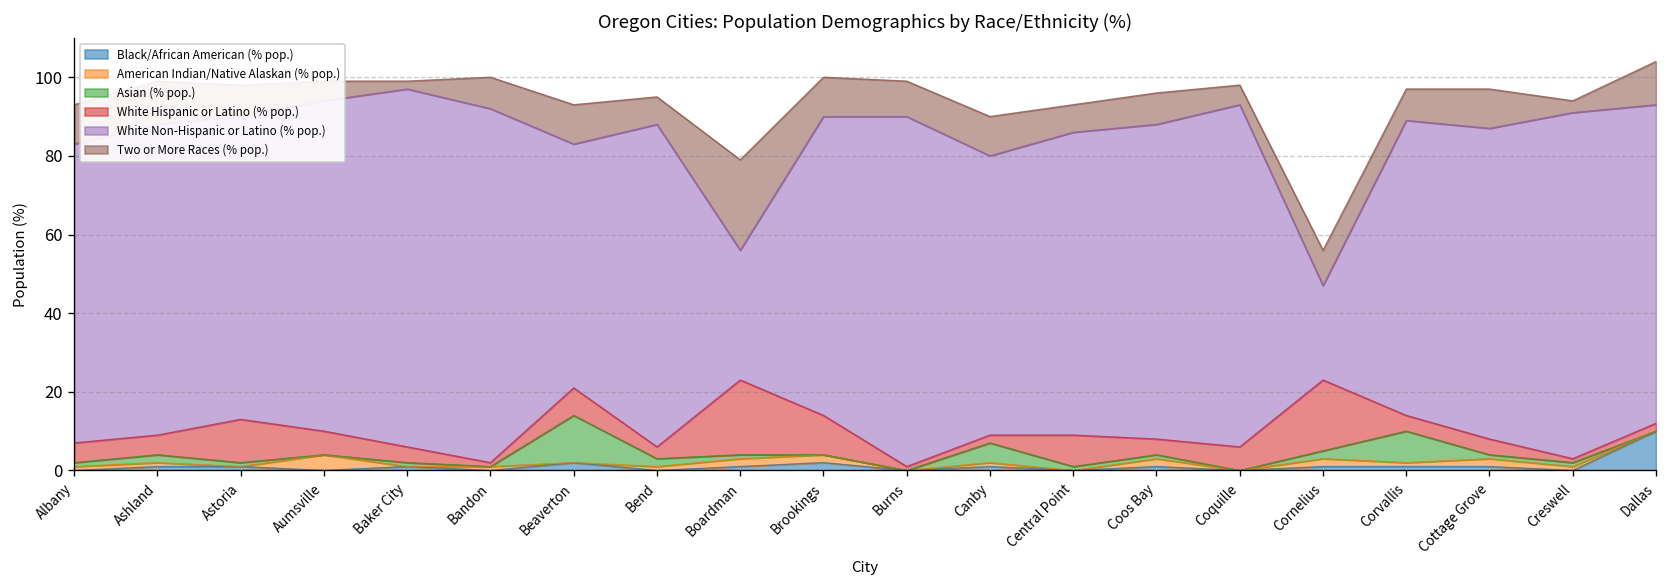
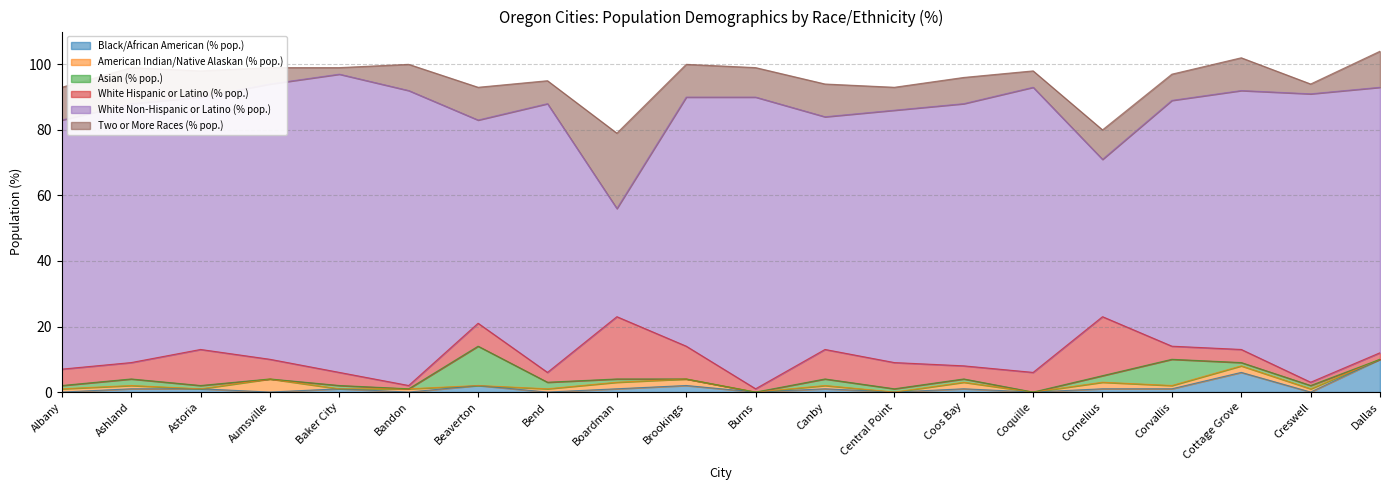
  {
    "Black/African American (% pop.)": {
      "Albany": 0,
      "Ashland": 1,
      "Aumsville": 0,
      "Bandon": 0,
      "Bend": 0,
      "Boardman": 1,
      "Brookings": 2,
      "Canby": 1,
      "Coos Bay": 1,
      "Cornelius": 1,
      "Corvallis": 1,
-     "Cottage Grove": 1,
+     "Cottage Grove": 6,
      "Creswell": 0
    },
    "American Indian/Native Alaskan (% pop.)": {
      "Albany": 1,
      "Ashland": 2,
      "Bend": 1,
      "Boardman": 3,
      "Canby": 2,
      "Coos Bay": 3,
      "Cornelius": 3,
      "Corvallis": 2,
      "Creswell": 1
    },
    "Asian (% pop.)": {
      "Albany": 1,
      "Ashland": 2,
      "Astoria": 1,
      "Baker City": 1,
      "Beaverton": 12,
      "Bend": 2,
      "Boardman": 1,
-     "Canby": 5,
+     "Canby": 2,
      "Central Point": 1,
      "Coos Bay": 1,
      "Cornelius": 2,
      "Corvallis": 8,
      "Cottage Grove": 1,
      "Creswell": 1
    },
    "White Hispanic or Latino (% pop.)": {
      "Albany": 5,
      "Ashland": 5,
      "Astoria": 11,
      "Aumsville": 6,
      "Baker City": 4,
      "Bandon": 1,
      "Beaverton": 7,
      "Bend": 3,
      "Boardman": 19,
      "Brookings": 10,
      "Burns": 1,
-     "Canby": 2,
+     "Canby": 9,
      "Central Point": 8,
      "Coos Bay": 4,
      "Coquille": 6,
      "Cornelius": 18,
      "Corvallis": 4,
      "Cottage Grove": 4,
      "Creswell": 1,
      "Dallas": 2
    },
    "White Non-Hispanic or Latino (% pop.)": {
      "Albany": 76,
      "Baker City": 91,
      "Bandon": 90,
      "Beaverton": 62,
      "Bend": 82,
      "Boardman": 33,
      "Brookings": 76,
      "Burns": 89,
      "Canby": 71,
      "Central Point": 77,
      "Coos Bay": 80,
      "Coquille": 87,
-     "Cornelius": 24,
+     "Cornelius": 48,
      "Corvallis": 75,
      "Cottage Grove": 79,
      "Creswell": 88,
      "Dallas": 81
    },
    "Two or More Races (% pop.)": {
      "Albany": 10,
      "Baker City": 2,
      "Bandon": 8,
      "Beaverton": 10,
      "Bend": 7,
      "Boardman": 23,
      "Brookings": 10,
      "Burns": 9,
      "Canby": 10,
      "Central Point": 7,
      "Coos Bay": 8,
      "Coquille": 5,
      "Cornelius": 9,
      "Corvallis": 8,
      "Cottage Grove": 10,
      "Creswell": 3,
      "Dallas": 11
    }
  }
